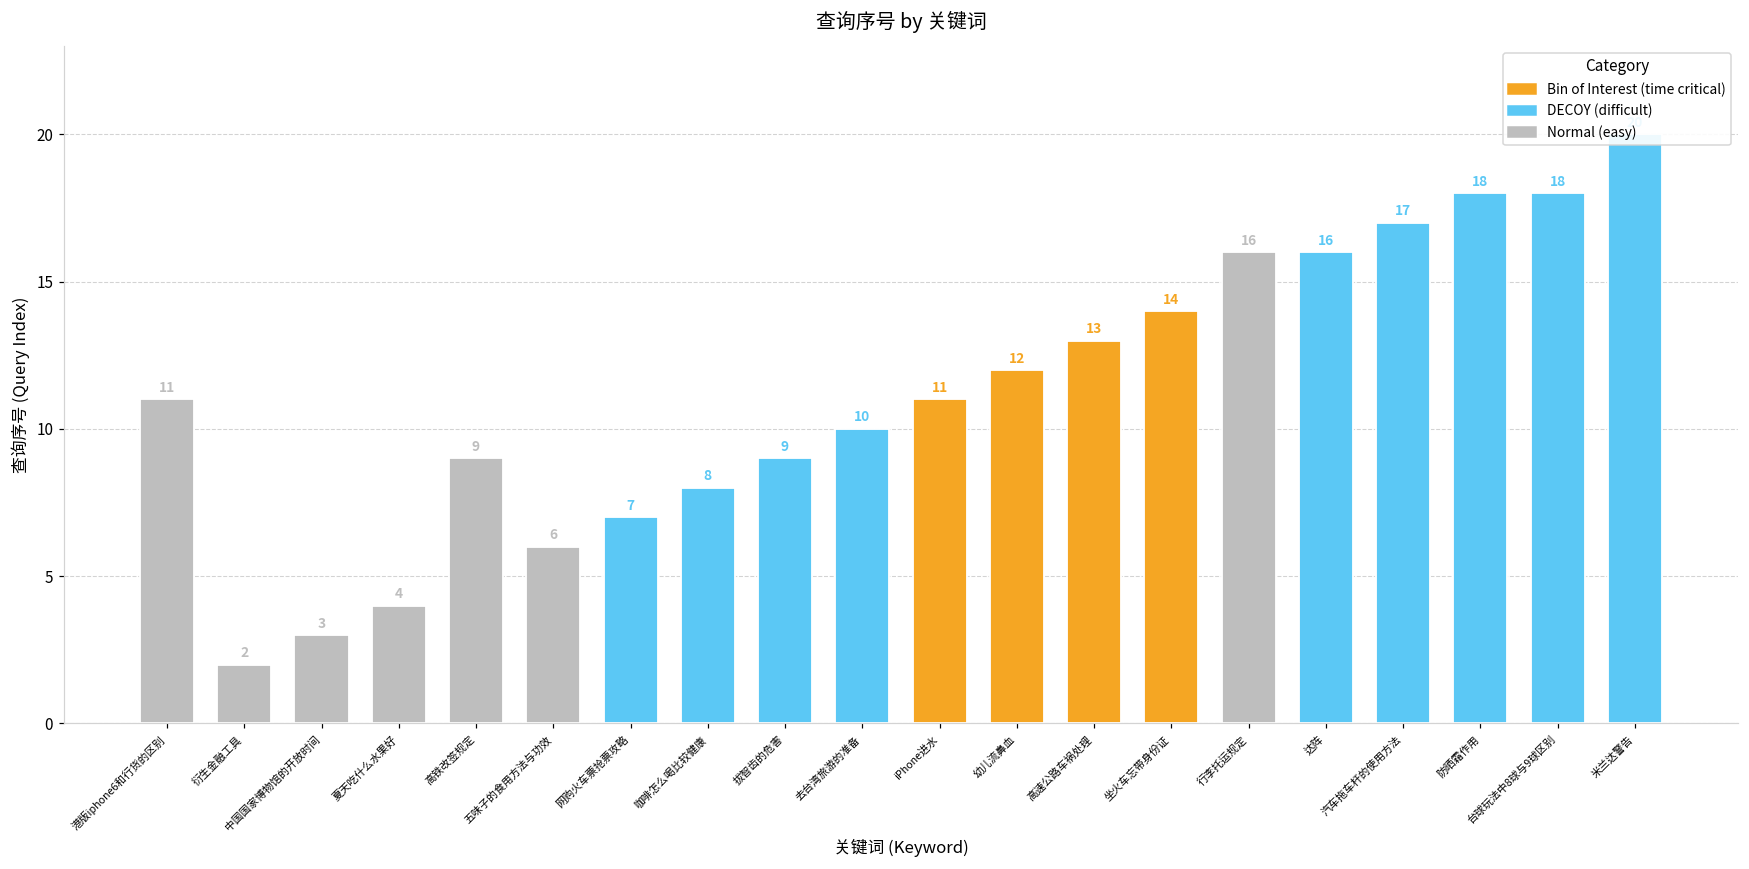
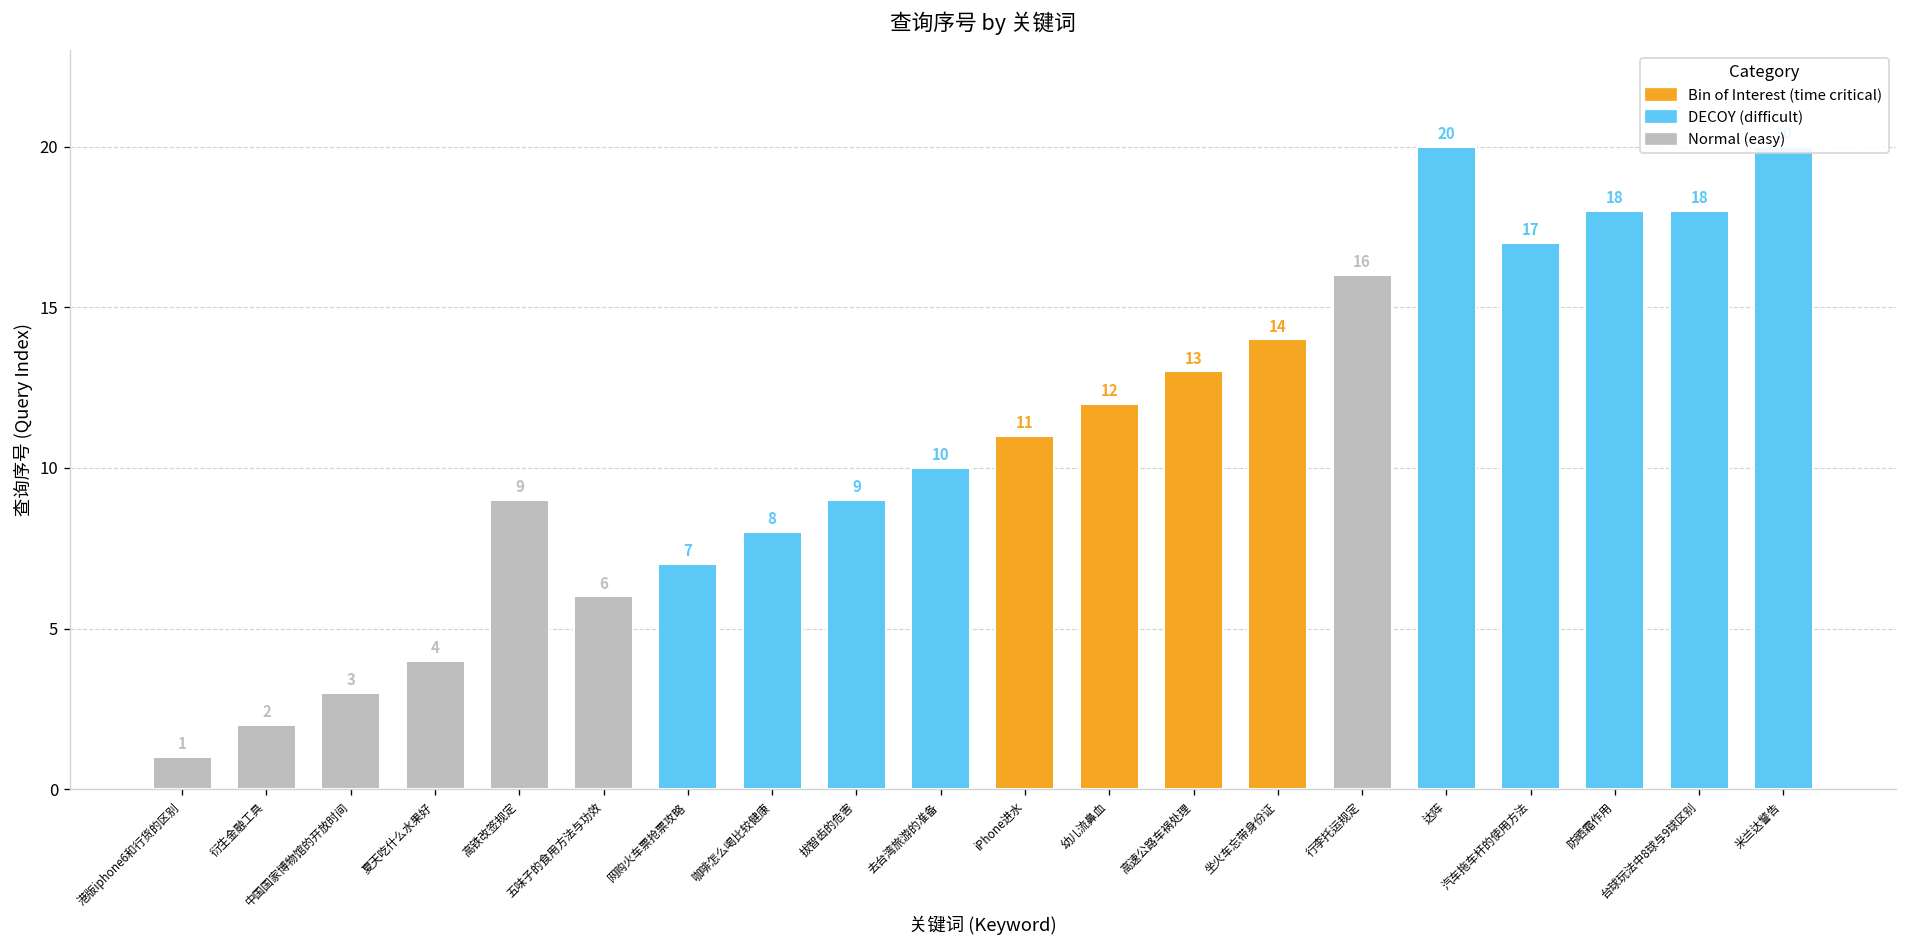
  {
-   "港版iphone6和行货的区别": 11,
+   "港版iphone6和行货的区别": 1,
    "衍生金融工具": 2,
    "中国国家博物馆的开放时间": 3,
    "夏天吃什么水果好": 4,
    "高铁改签规定": 9,
    "五味子的食用方法与功效": 6,
    "网购火车票抢票攻略": 7,
    "咖啡怎么喝比较健康": 8,
    "拔智齿的危害": 9,
    "去台湾旅游的准备": 10,
    "iPhone进水": 11,
    "幼儿流鼻血": 12,
    "高速公路车祸处理": 13,
    "坐火车忘带身份证": 14,
    "行李托运规定": 16,
-   "达阵": 16,
+   "达阵": 20,
    "汽车拖车杆的使用方法": 17,
    "防晒霜作用": 18,
    "台球玩法中8球与9球区别": 18
  }
